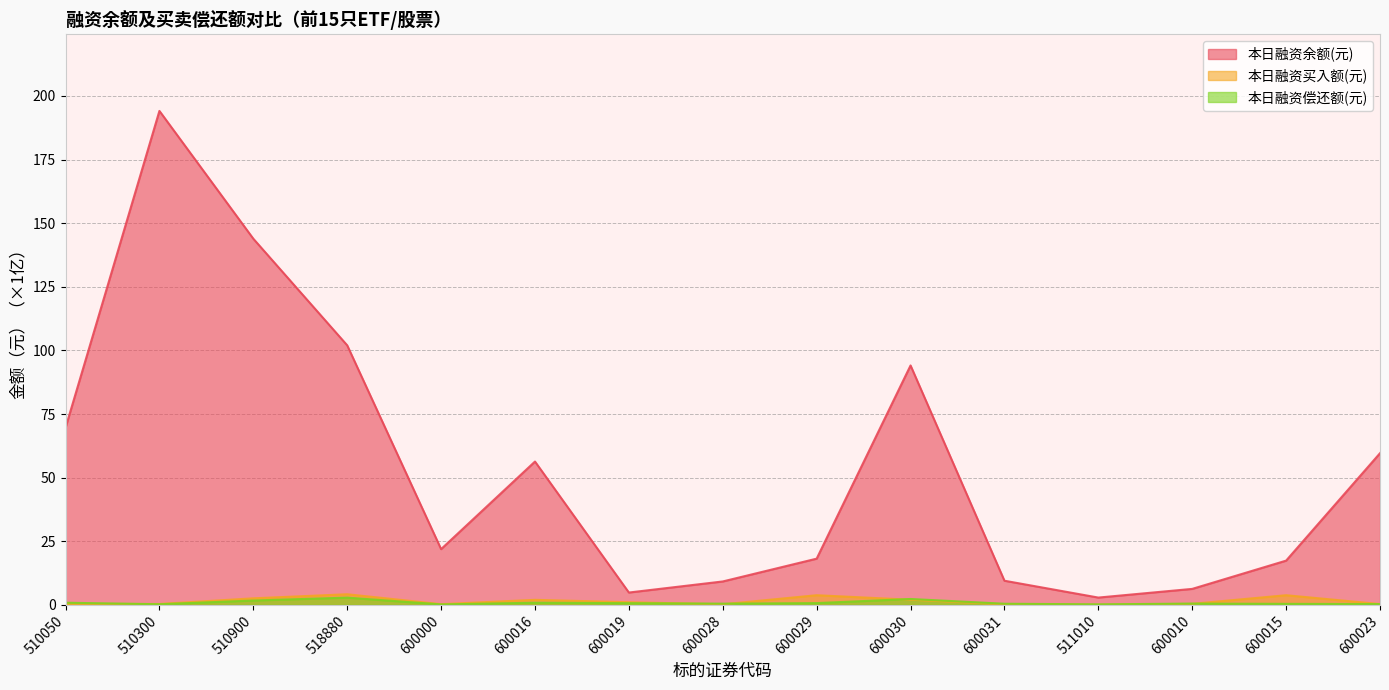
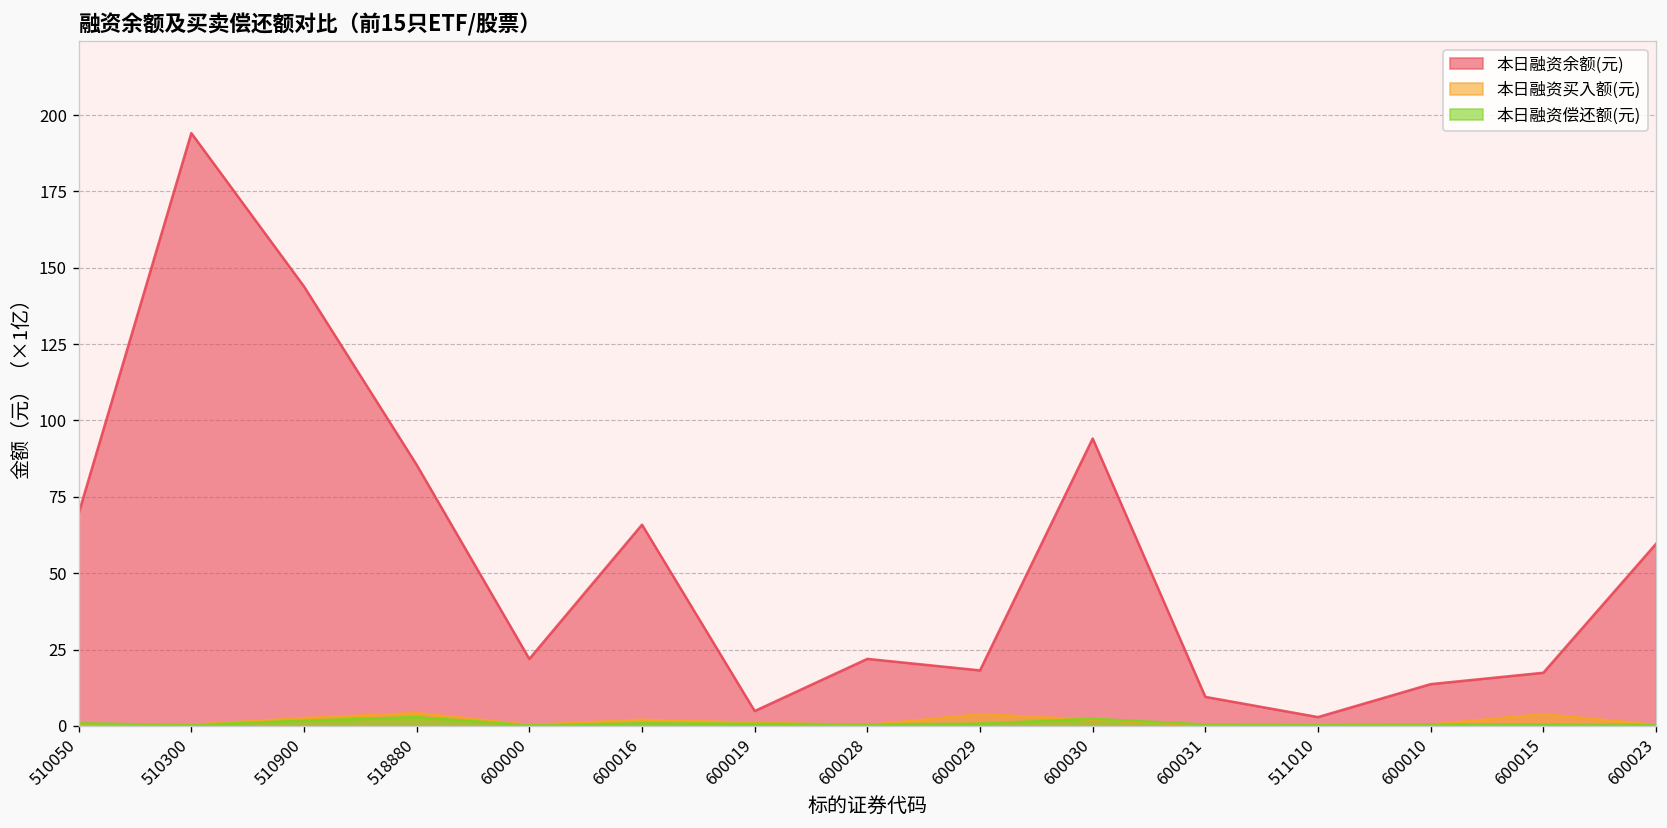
  {
    "本日融资余额(元)": {
      "510050": 70,
      "510300": 194,
      "510900": 144,
-     "518880": 102,
+     "518880": 85,
      "600000": 22,
-     "600016": 56,
+     "600016": 66,
      "600019": 5,
-     "600028": 9,
+     "600028": 22,
      "600029": 18,
      "600030": 94,
      "600031": 10,
      "511010": 3,
-     "600010": 6,
+     "600010": 14,
      "600015": 17,
      "600023": 60
    },
    "本日融资买入额(元)": {
      "518880": 4,
      "600016": 2,
      "600029": 4,
      "600015": 4
    },
    "本日融资偿还额(元)": {
      "518880": 3,
      "600016": 1,
      "600029": 1,
      "600015": 0
    }
  }
